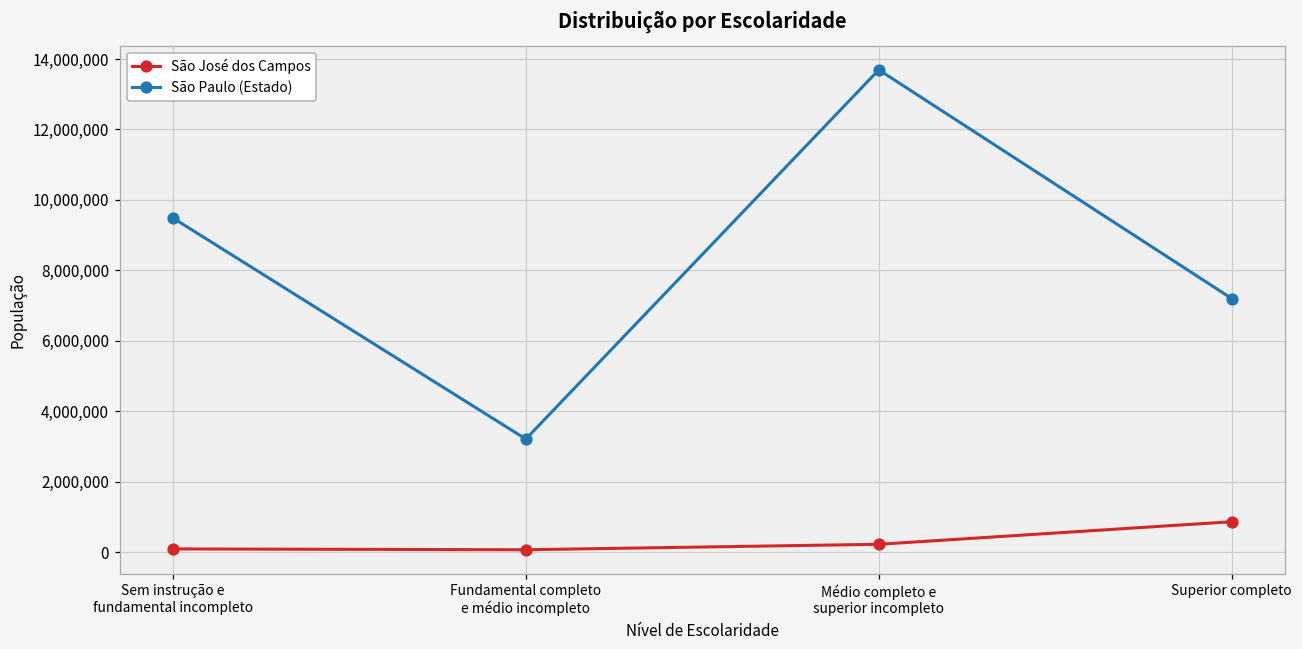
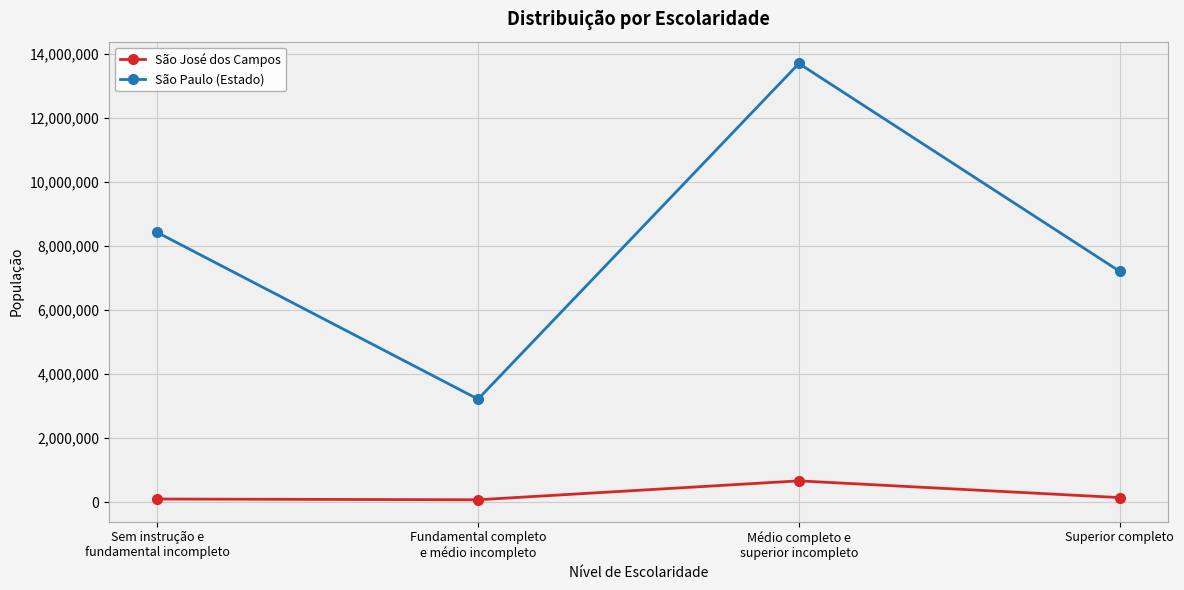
  {
    "São José dos Campos": {
      "Sem instrução e fundamental incompleto": "100,000",
      "Fundamental completo e médio incompleto": "100,000",
-     "Médio completo e superior incompleto": "200,000",
-     "Superior completo": "900,000"
+     "Médio completo e superior incompleto": "700,000",
+     "Superior completo": "100,000"
    },
    "São Paulo (Estado)": {
-     "Sem instrução e fundamental incompleto": "9,500,000",
+     "Sem instrução e fundamental incompleto": "8,400,000",
      "Fundamental completo e médio incompleto": "3,200,000",
      "Médio completo e superior incompleto": "13,700,000",
      "Superior completo": "7,200,000"
    }
  }
